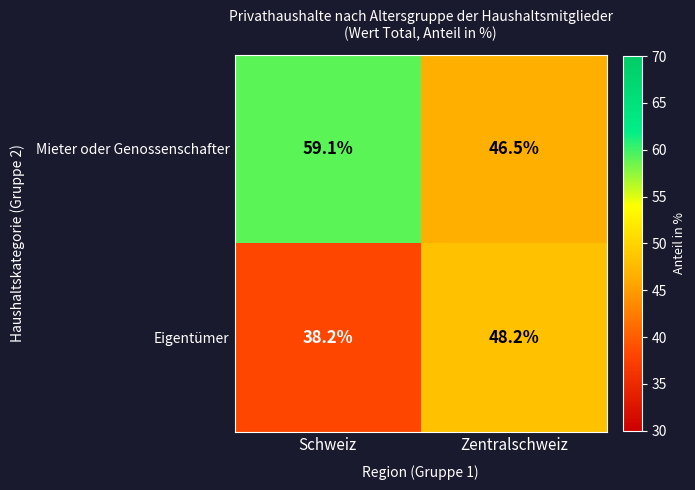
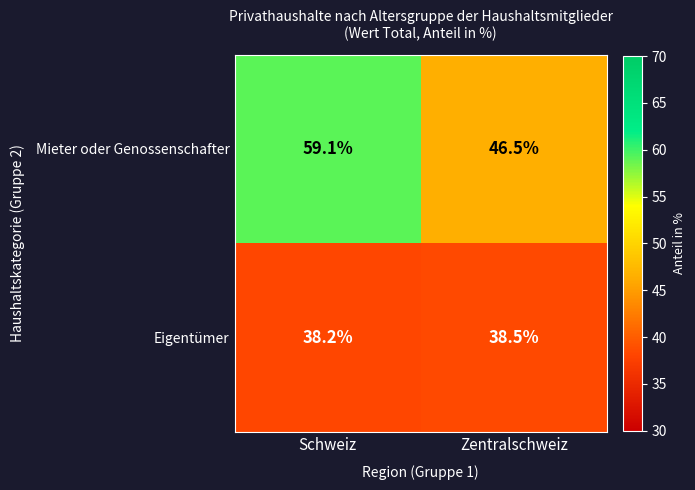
  {
    "Mieter oder Genossenschafter": {
      "Schweiz": "59.1%",
      "Zentralschweiz": "46.5%"
    },
    "Eigentümer": {
      "Schweiz": "38.2%",
-     "Zentralschweiz": "48.2%"
+     "Zentralschweiz": "38.5%"
    }
  }
